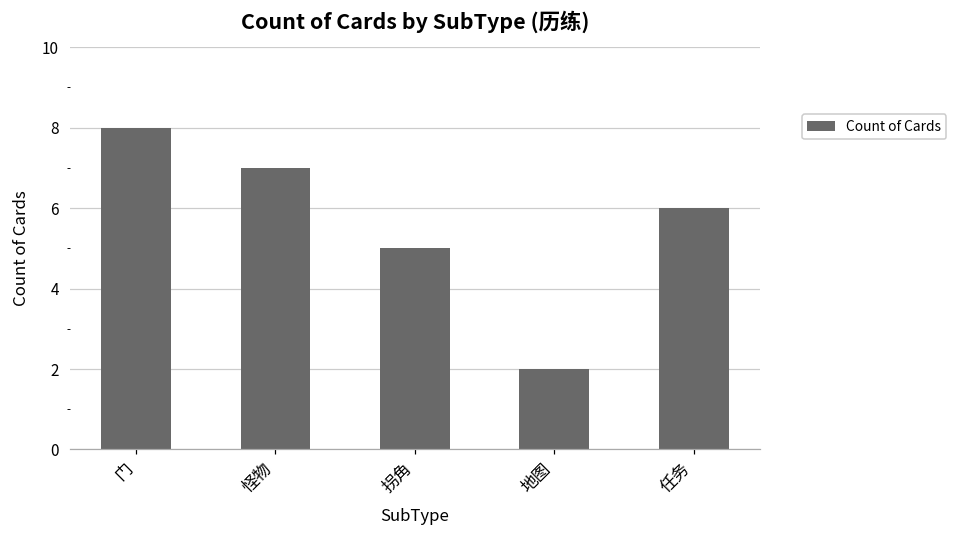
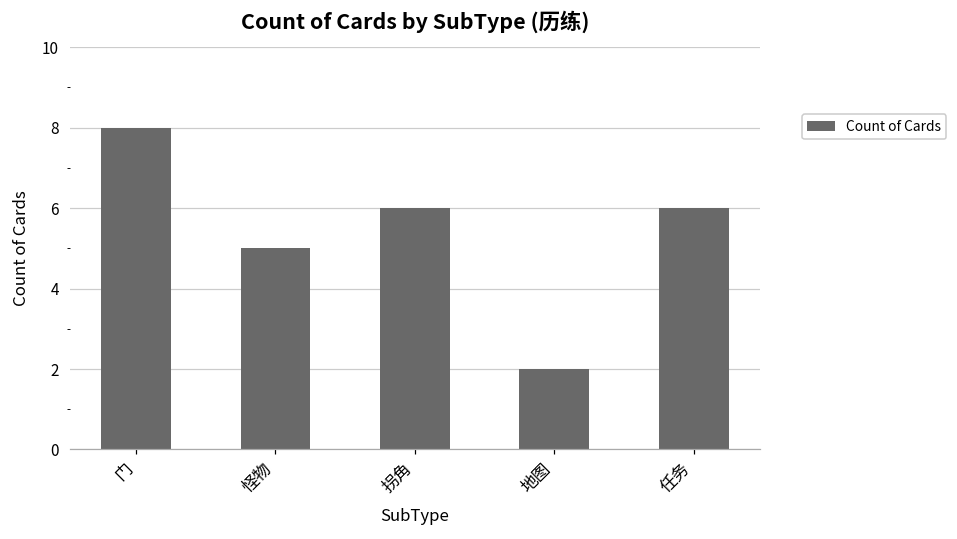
  {
    "门": 8,
-   "怪物": 7,
-   "拐角": 5,
+   "怪物": 5,
+   "拐角": 6,
    "地图": 2,
    "任务": 6
  }
